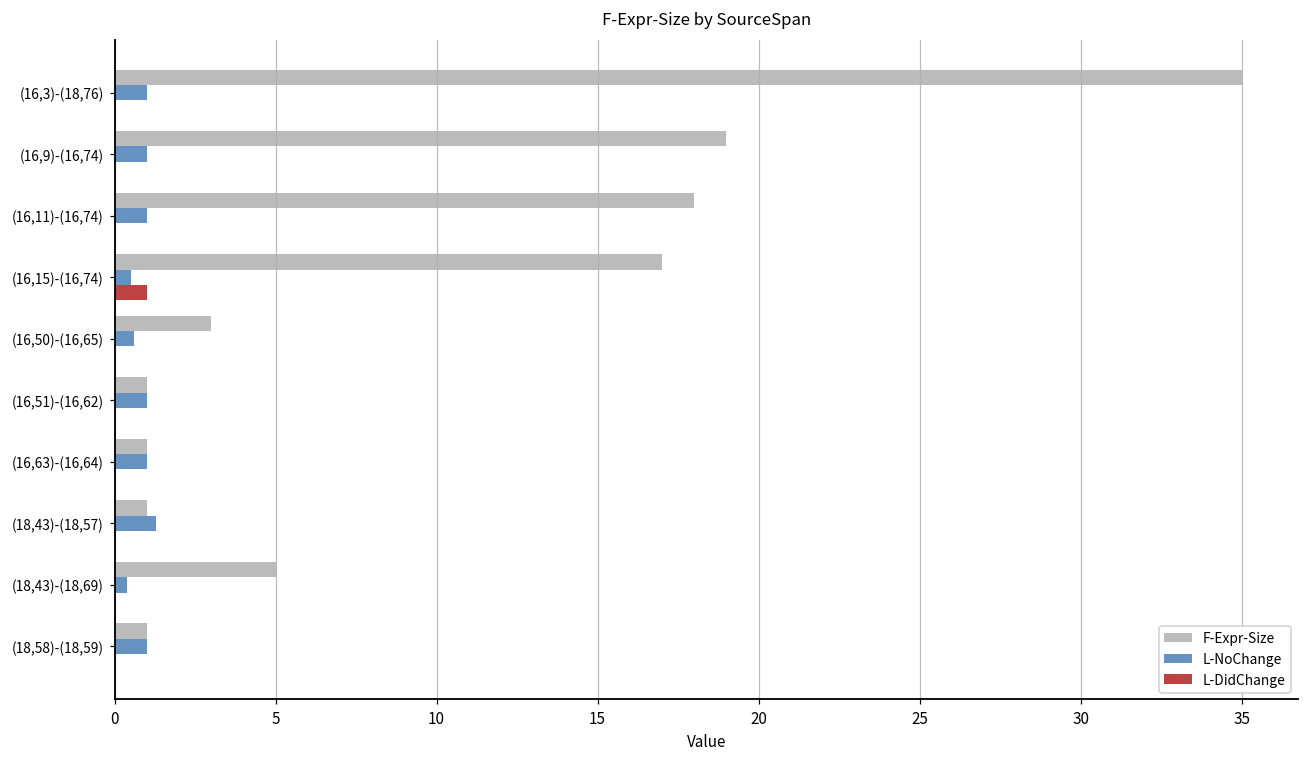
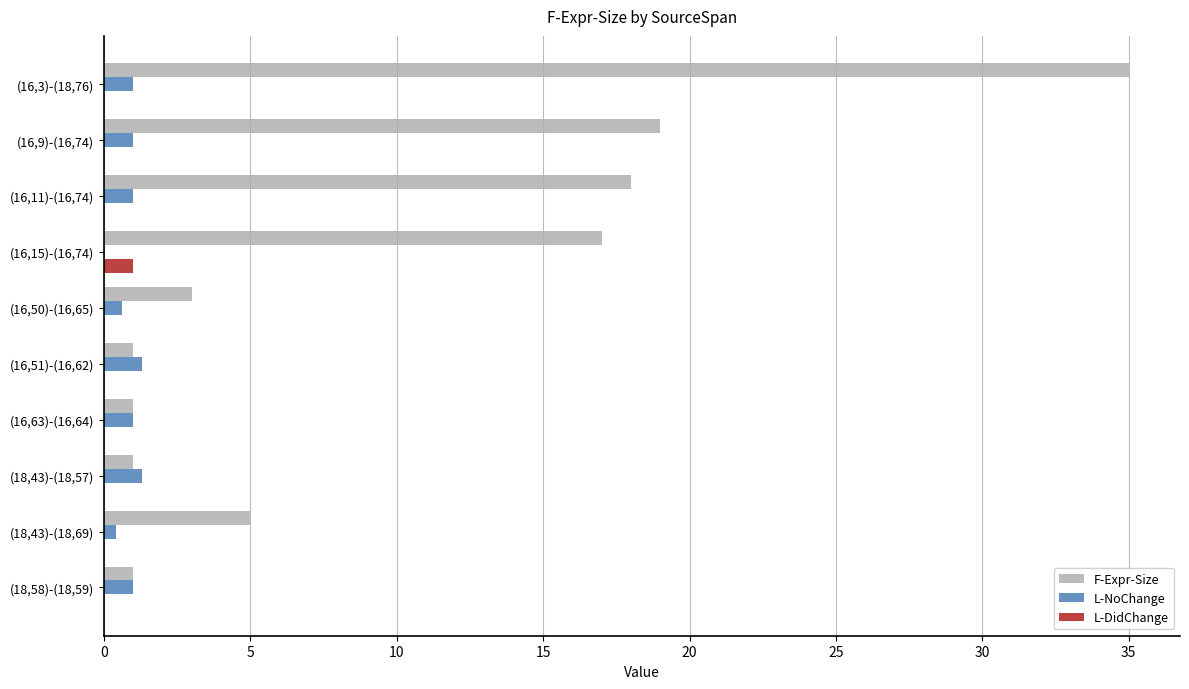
  {
    "F-Expr-Size": {
      "(16,3)-(18,76)": 35.0,
      "(16,9)-(16,74)": 19.0,
      "(16,11)-(16,74)": 18.0,
      "(16,15)-(16,74)": 17.0,
      "(16,50)-(16,65)": 3.0,
      "(16,51)-(16,62)": 1.0,
      "(16,63)-(16,64)": 1.0,
      "(18,43)-(18,57)": 1.0,
      "(18,43)-(18,69)": 5.0,
      "(18,58)-(18,59)": 1.0
    },
    "L-NoChange": {
      "(16,3)-(18,76)": 1.0,
      "(16,9)-(16,74)": 1.0,
      "(16,11)-(16,74)": 1.0,
-     "(16,15)-(16,74)": 0.5,
+     "(16,15)-(16,74)": 0.0,
      "(16,50)-(16,65)": 0.6,
-     "(16,51)-(16,62)": 1.0,
+     "(16,51)-(16,62)": 1.3,
      "(16,63)-(16,64)": 1.0,
      "(18,43)-(18,57)": 1.3,
      "(18,43)-(18,69)": 0.4,
      "(18,58)-(18,59)": 1.0
    },
    "L-DidChange": {
      "(16,3)-(18,76)": 0.0,
      "(16,9)-(16,74)": 0.0,
      "(16,11)-(16,74)": 0.0,
      "(16,15)-(16,74)": 1.0,
      "(16,50)-(16,65)": 0.0,
      "(16,51)-(16,62)": 0.0,
      "(16,63)-(16,64)": 0.0,
      "(18,43)-(18,57)": 0.0,
      "(18,43)-(18,69)": 0.0,
      "(18,58)-(18,59)": 0.0
    }
  }
